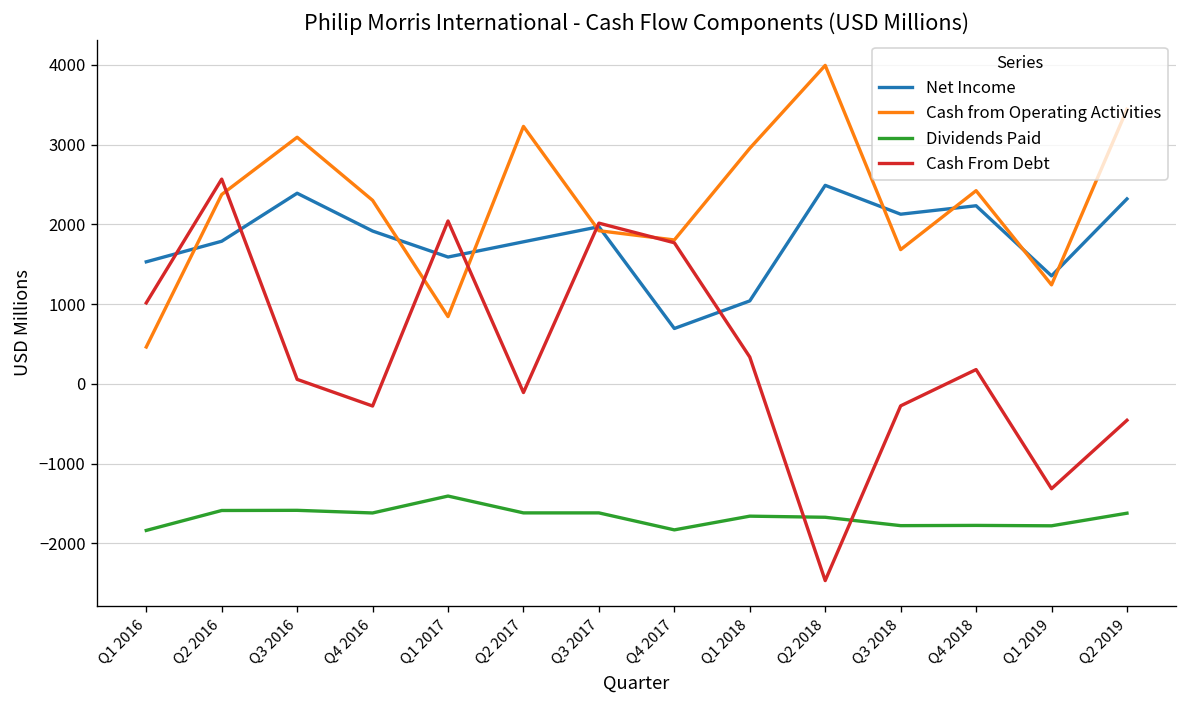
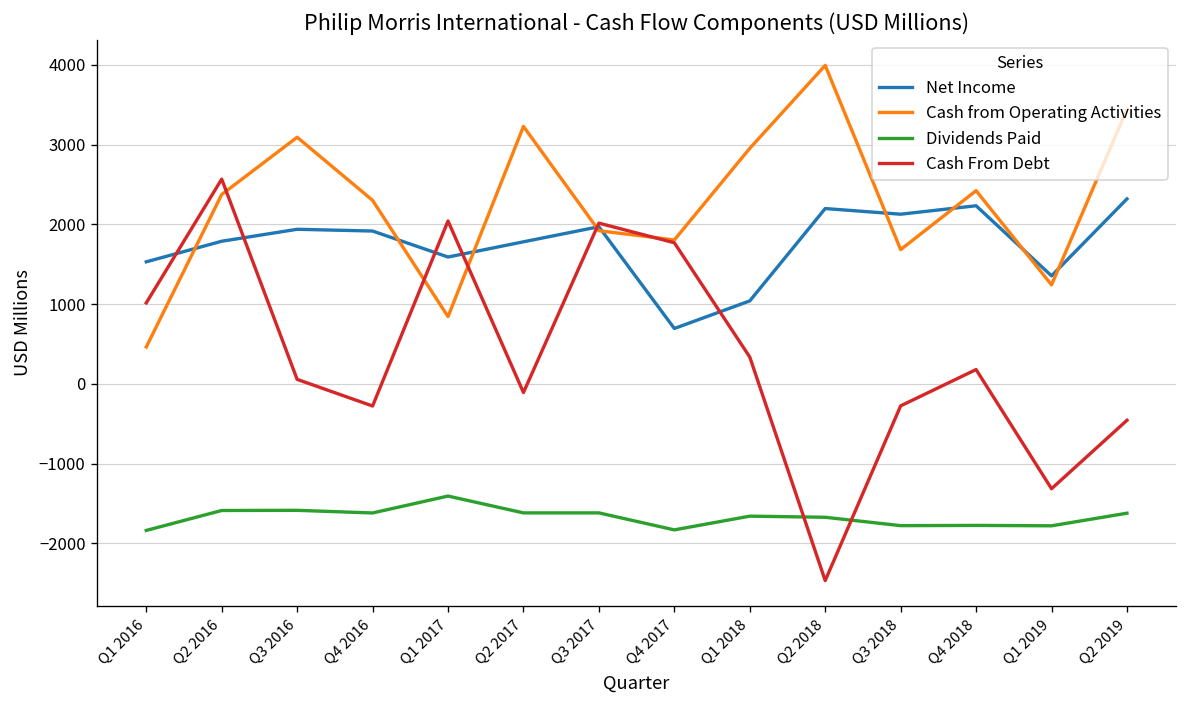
  {
    "Net Income": {
      "Q1 2016": 1500,
      "Q2 2016": 1800,
-     "Q3 2016": 2400,
+     "Q3 2016": 1900,
      "Q4 2016": 1900,
      "Q1 2017": 1600,
      "Q2 2017": 1800,
      "Q3 2017": 2000,
      "Q4 2017": 700,
      "Q1 2018": 1000,
-     "Q2 2018": 2500,
+     "Q2 2018": 2200,
      "Q3 2018": 2100,
      "Q4 2018": 2200,
      "Q1 2019": 1400,
      "Q2 2019": 2300
    },
    "Cash from Operating Activities": {
      "Q1 2016": 500,
      "Q2 2016": 2400,
      "Q3 2016": 3100,
      "Q4 2016": 2300,
      "Q1 2017": 800,
      "Q2 2017": 3200,
      "Q3 2017": 1900,
      "Q1 2018": 3000,
      "Q2 2018": 4000,
      "Q3 2018": 1700,
      "Q4 2018": 2400,
      "Q1 2019": 1200
    },
    "Dividends Paid": {
      "Q1 2016": -1800,
      "Q2 2016": -1600,
      "Q3 2016": -1600,
      "Q4 2016": -1600,
      "Q1 2017": -1400,
      "Q2 2017": -1600,
      "Q3 2017": -1600,
      "Q4 2017": -1800,
      "Q1 2018": -1700,
      "Q2 2018": -1700,
      "Q3 2018": -1800,
      "Q4 2018": -1800,
      "Q1 2019": -1800,
      "Q2 2019": -1600
    },
    "Cash From Debt": {
      "Q1 2016": 1000,
      "Q2 2016": 2600,
      "Q3 2016": 100,
      "Q4 2016": -300,
      "Q1 2017": 2000,
      "Q2 2017": -100,
      "Q3 2017": 2000,
      "Q1 2018": 300,
      "Q2 2018": -2500,
      "Q3 2018": -300,
      "Q4 2018": 200,
      "Q1 2019": -1300,
      "Q2 2019": -500
    }
  }
